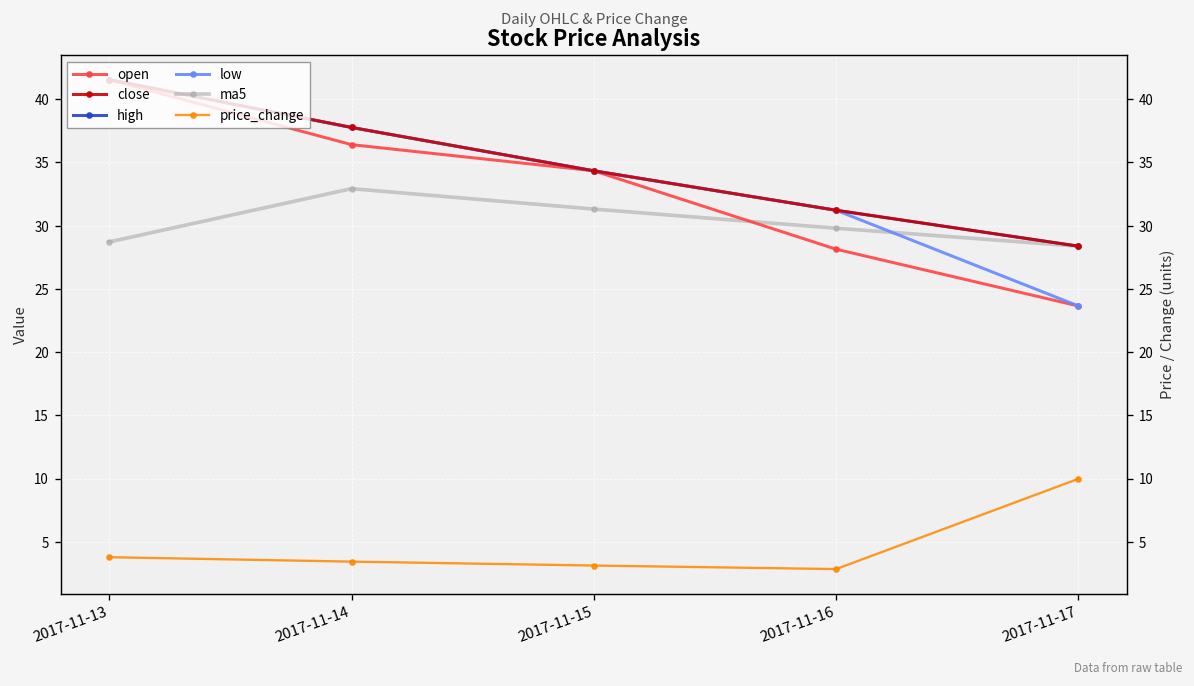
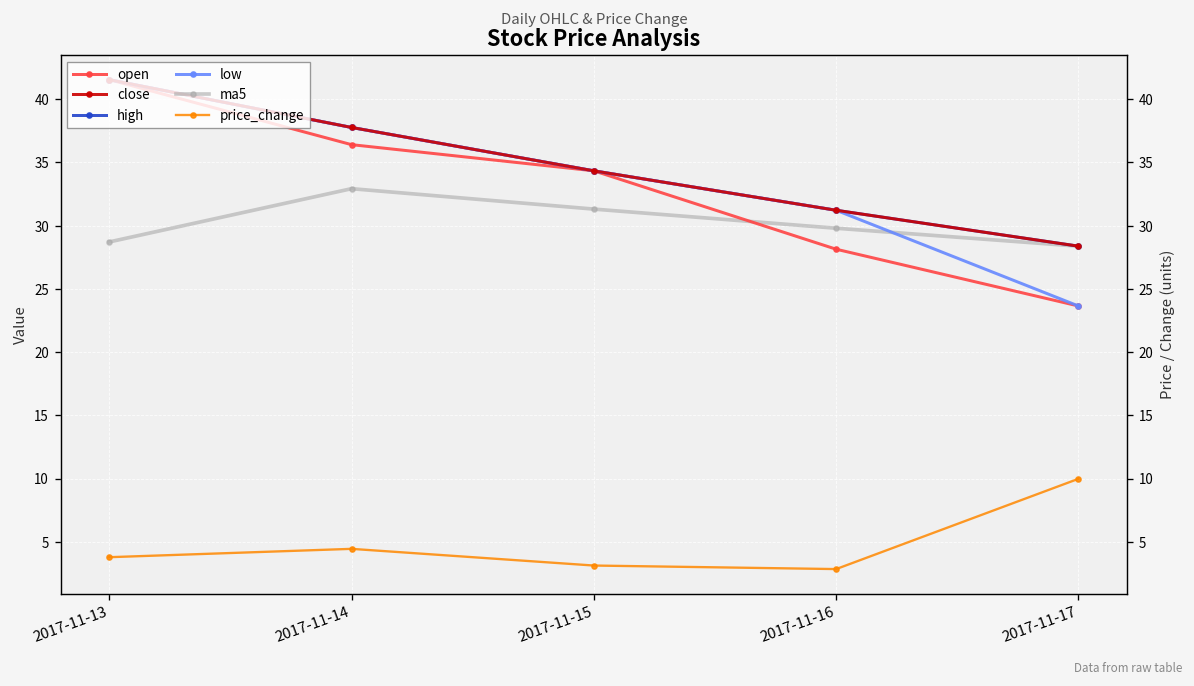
  {
    "open": {
      "2017-11-14": 36.4,
      "2017-11-16": 28.1
    },
    "ma5": {
      "2017-11-13": 28.7,
      "2017-11-14": 32.9,
      "2017-11-15": 31.3,
      "2017-11-16": 29.8
    },
    "price_change": {
      "2017-11-13": 3.8,
-     "2017-11-14": 3.4,
+     "2017-11-14": 4.4,
      "2017-11-15": 3.1,
      "2017-11-16": 2.8,
      "2017-11-17": 10.0
    }
  }
